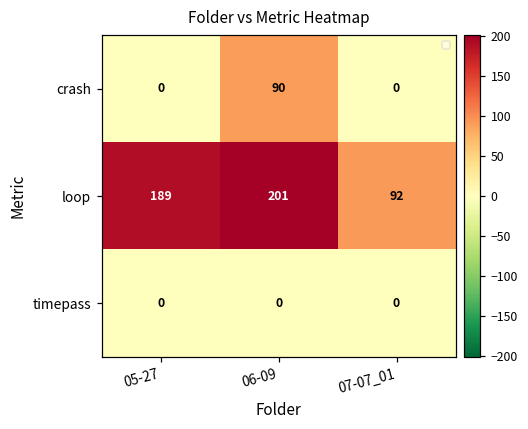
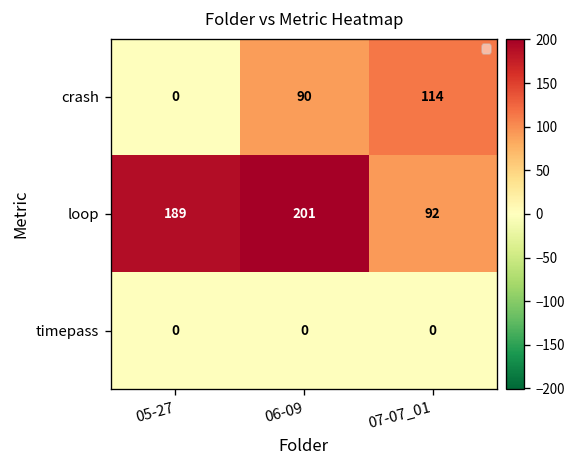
  {
    "crash": {
      "05-27": 0,
      "06-09": 90,
-     "07-07_01": 0
+     "07-07_01": 114
    },
    "loop": {
      "05-27": 189,
      "06-09": 201,
      "07-07_01": 92
    },
    "timepass": {
      "05-27": 0,
      "06-09": 0,
      "07-07_01": 0
    }
  }
